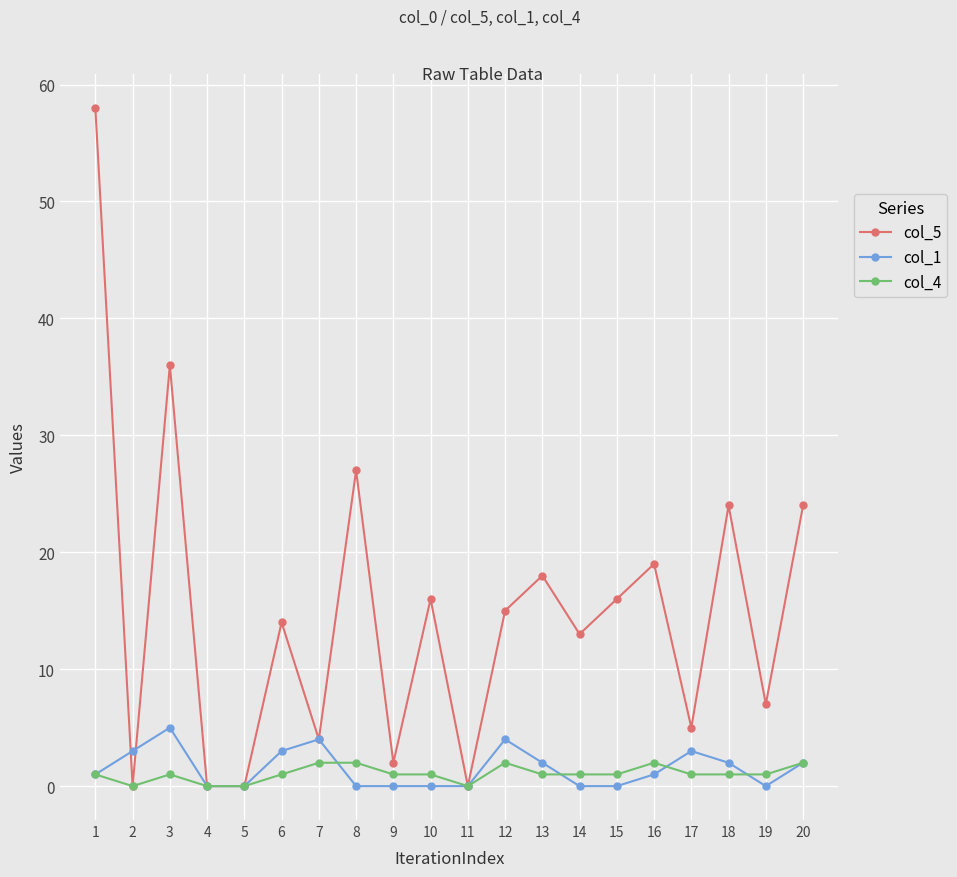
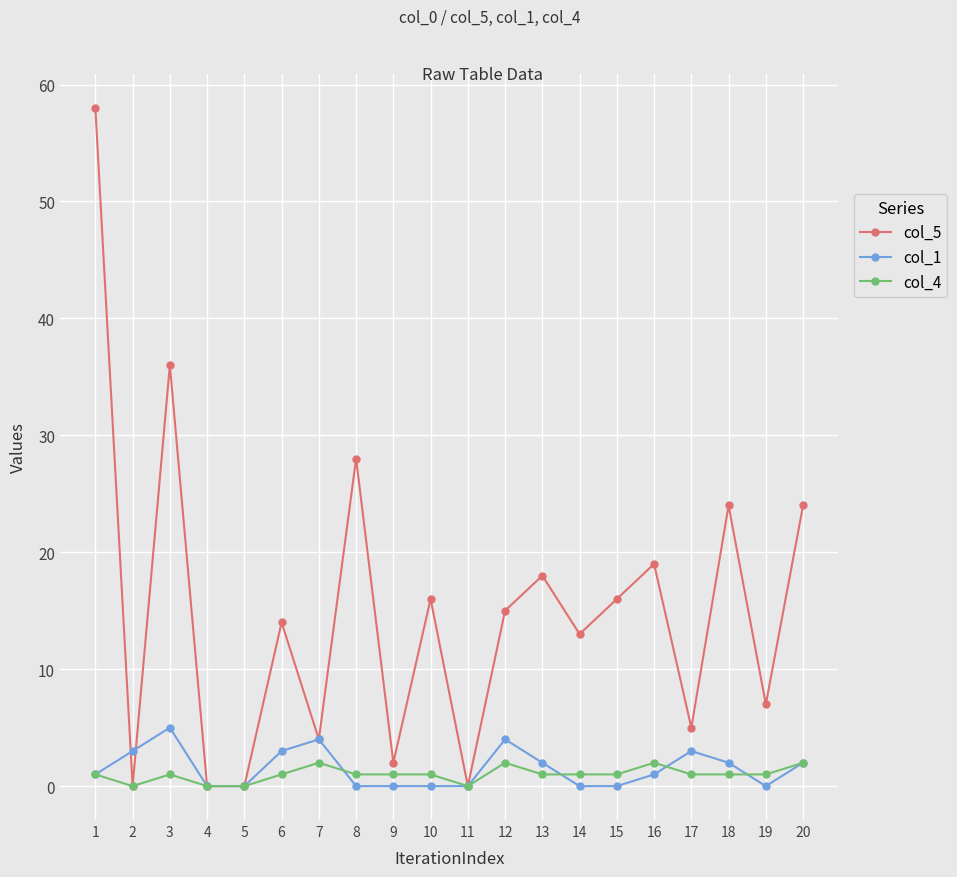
  {
    "col_5": {
      "1": 58,
      "3": 36,
      "6": 14,
-     "8": 27,
+     "8": 28,
      "9": 2,
      "10": 16,
      "12": 15,
      "13": 18,
      "14": 13,
      "15": 16,
      "16": 19,
      "17": 5,
      "18": 24,
      "19": 7,
      "20": 24
    },
    "col_1": {
      "2": 3,
      "3": 5,
      "6": 3,
      "8": 0,
      "9": 0,
      "10": 0,
      "12": 4,
      "13": 2,
      "14": 0,
      "15": 0,
      "16": 1,
      "17": 3,
      "18": 2,
      "19": 0
    },
    "col_4": {
      "3": 1,
      "6": 1,
      "7": 2,
-     "8": 2,
+     "8": 1,
      "9": 1,
      "10": 1,
      "12": 2,
      "13": 1,
      "14": 1,
      "15": 1,
      "16": 2,
      "17": 1,
      "18": 1,
      "19": 1
    }
  }
